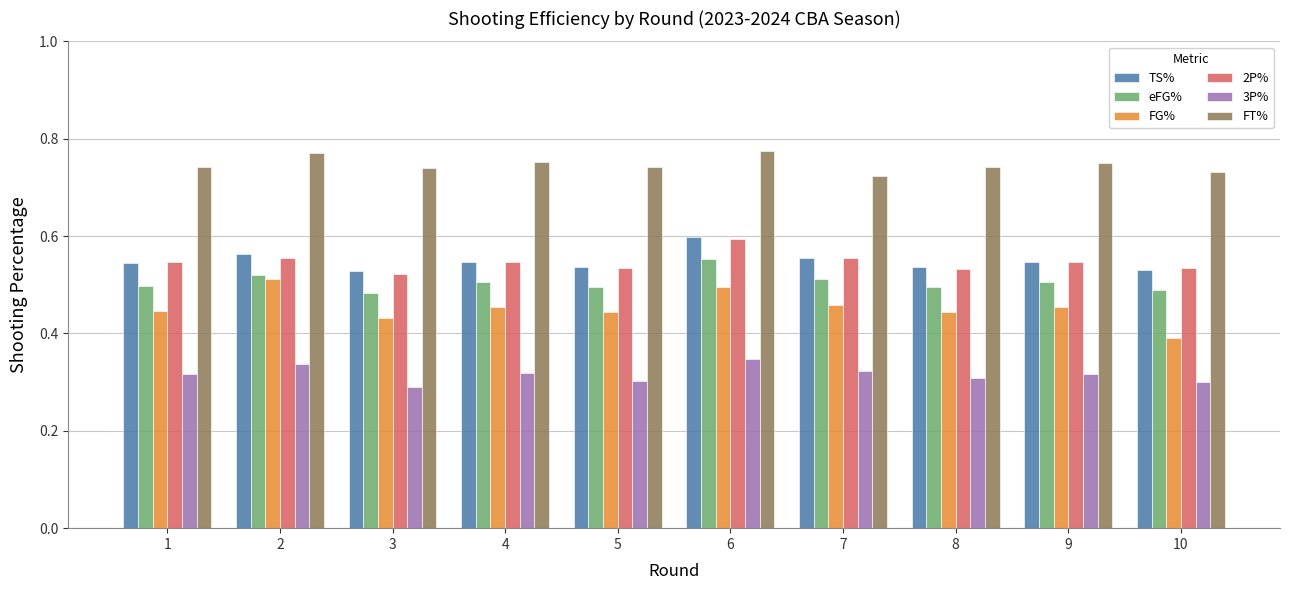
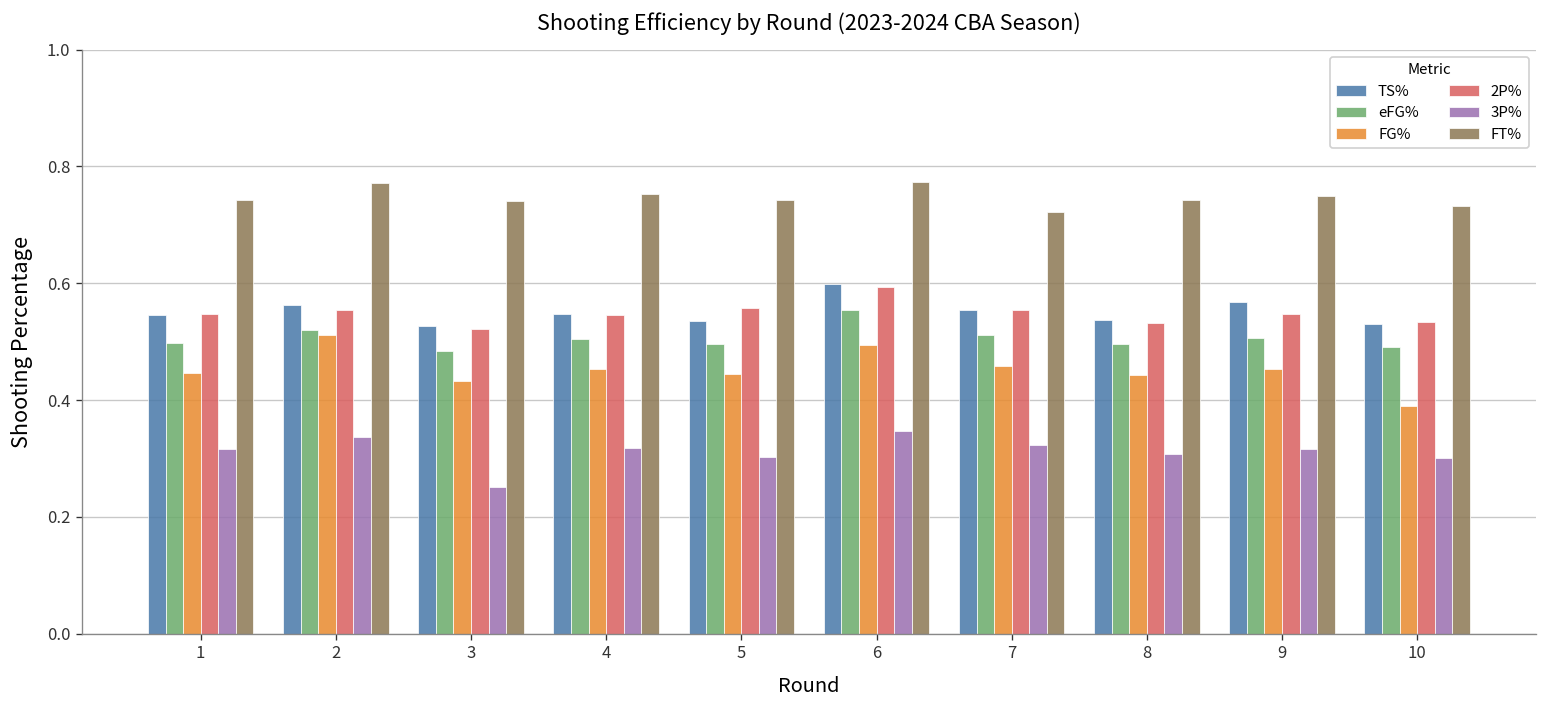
  {
    "TS%": {
      "1": 0.55,
      "2": 0.56,
      "3": 0.53,
      "4": 0.55,
      "5": 0.54,
      "6": 0.60,
      "7": 0.55,
      "8": 0.54,
-     "9": 0.55,
+     "9": 0.57,
      "10": 0.53
    },
    "eFG%": {
      "1": 0.50,
      "2": 0.52,
      "3": 0.48,
      "4": 0.51,
      "5": 0.50,
      "6": 0.55,
      "7": 0.51,
      "8": 0.50,
      "9": 0.51,
      "10": 0.49
    },
    "FG%": {
      "1": 0.45,
      "2": 0.51,
      "3": 0.43,
      "4": 0.45,
      "5": 0.44,
      "6": 0.50,
      "7": 0.46,
      "8": 0.44,
      "9": 0.45,
      "10": 0.39
    },
    "2P%": {
      "1": 0.55,
      "2": 0.55,
      "3": 0.52,
      "4": 0.55,
-     "5": 0.53,
+     "5": 0.56,
      "6": 0.59,
      "7": 0.56,
      "8": 0.53,
      "9": 0.55,
      "10": 0.53
    },
    "3P%": {
      "1": 0.32,
      "2": 0.34,
-     "3": 0.29,
+     "3": 0.25,
      "4": 0.32,
      "5": 0.30,
      "6": 0.35,
      "7": 0.32,
      "8": 0.31,
      "9": 0.32,
      "10": 0.30
    },
    "FT%": {
      "1": 0.74,
      "2": 0.77,
      "3": 0.74,
      "4": 0.75,
      "5": 0.74,
      "6": 0.77,
      "7": 0.72,
      "8": 0.74,
      "9": 0.75,
      "10": 0.73
    }
  }
